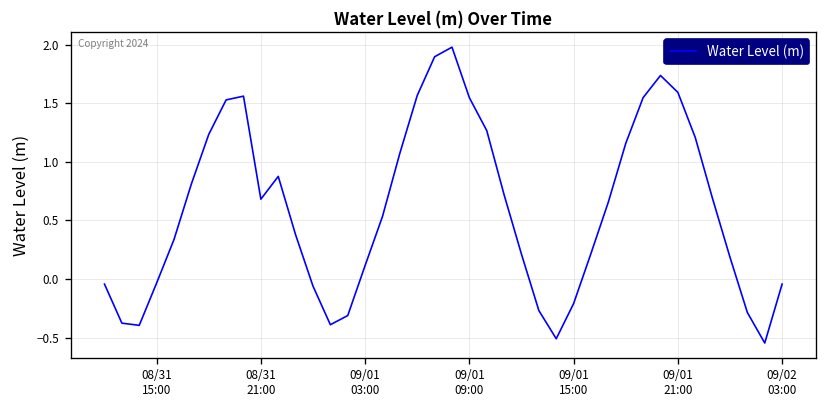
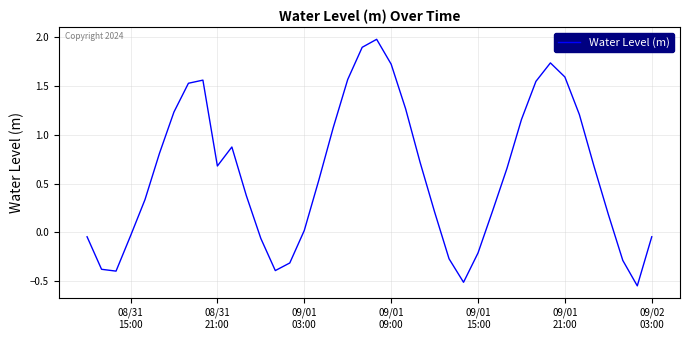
  {
    "08/31 15:00": 0.0,
    "08/31 21:00": 0.7,
-   "09/01 03:00": 0.1,
-   "09/01 09:00": 1.5,
+   "09/01 03:00": 0.0,
+   "09/01 09:00": 1.7,
    "09/01 15:00": -0.2,
    "09/01 21:00": 1.6,
    "09/02 03:00": 0.0
  }
